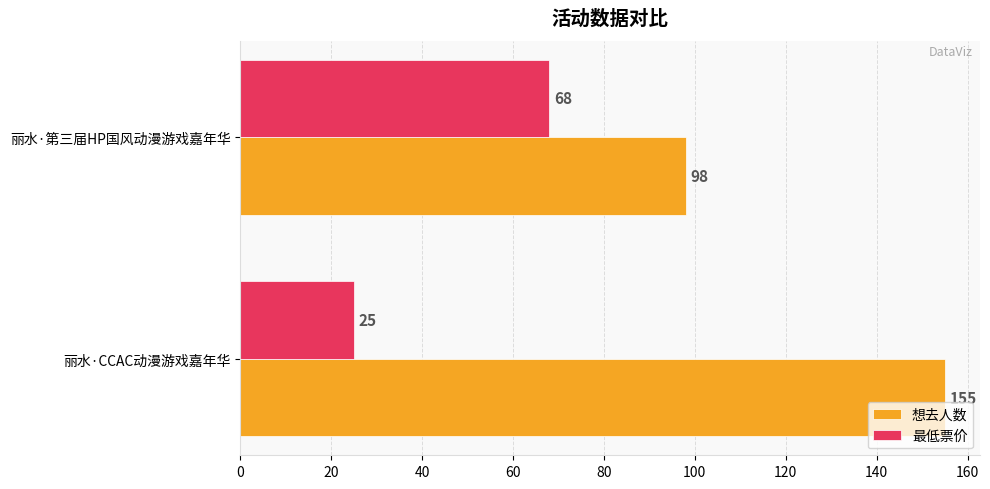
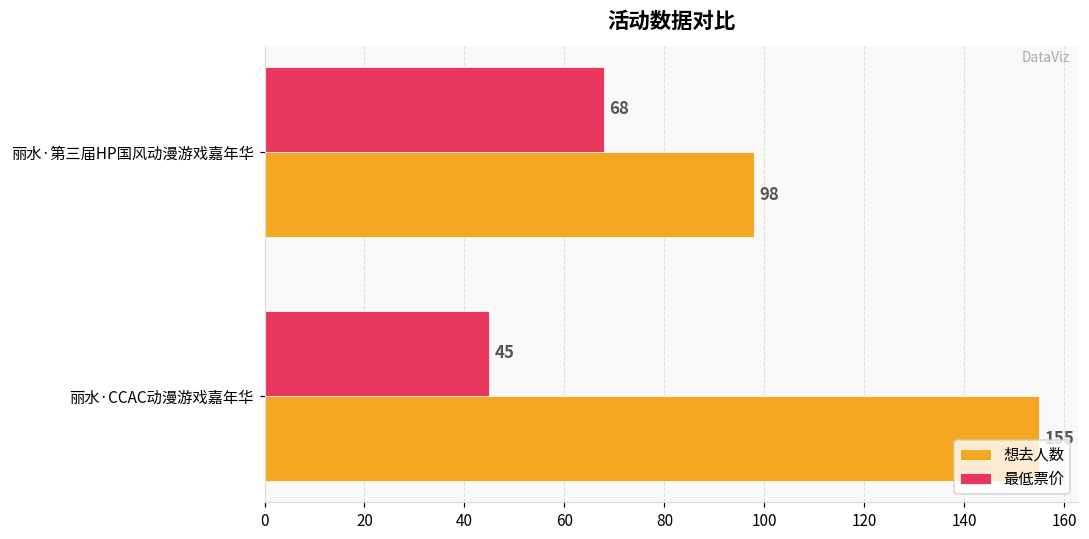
  {
    "想去人数": {
      "丽水·第三届HP国风动漫游戏嘉年华": 98
    },
    "最低票价": {
      "丽水·第三届HP国风动漫游戏嘉年华": 68,
-     "丽水·CCAC动漫游戏嘉年华": 25
+     "丽水·CCAC动漫游戏嘉年华": 45
    }
  }
